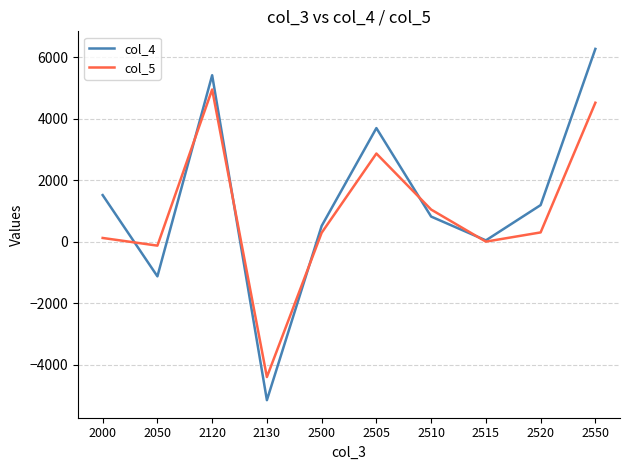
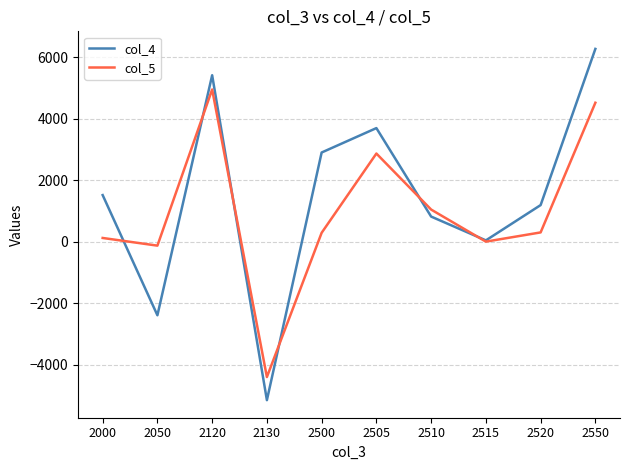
  {
    "col_4": {
      "2000": 1500,
-     "2050": -1100,
+     "2050": -2400,
      "2120": 5400,
      "2130": -5100,
-     "2500": 500,
+     "2500": 2900,
      "2505": 3700,
      "2510": 800,
      "2520": 1200,
      "2550": 6300
    },
    "col_5": {
      "2000": 100,
      "2050": -100,
      "2120": 4900,
      "2130": -4400,
      "2500": 300,
      "2505": 2900,
      "2510": 1000,
      "2520": 300,
      "2550": 4500
    }
  }
